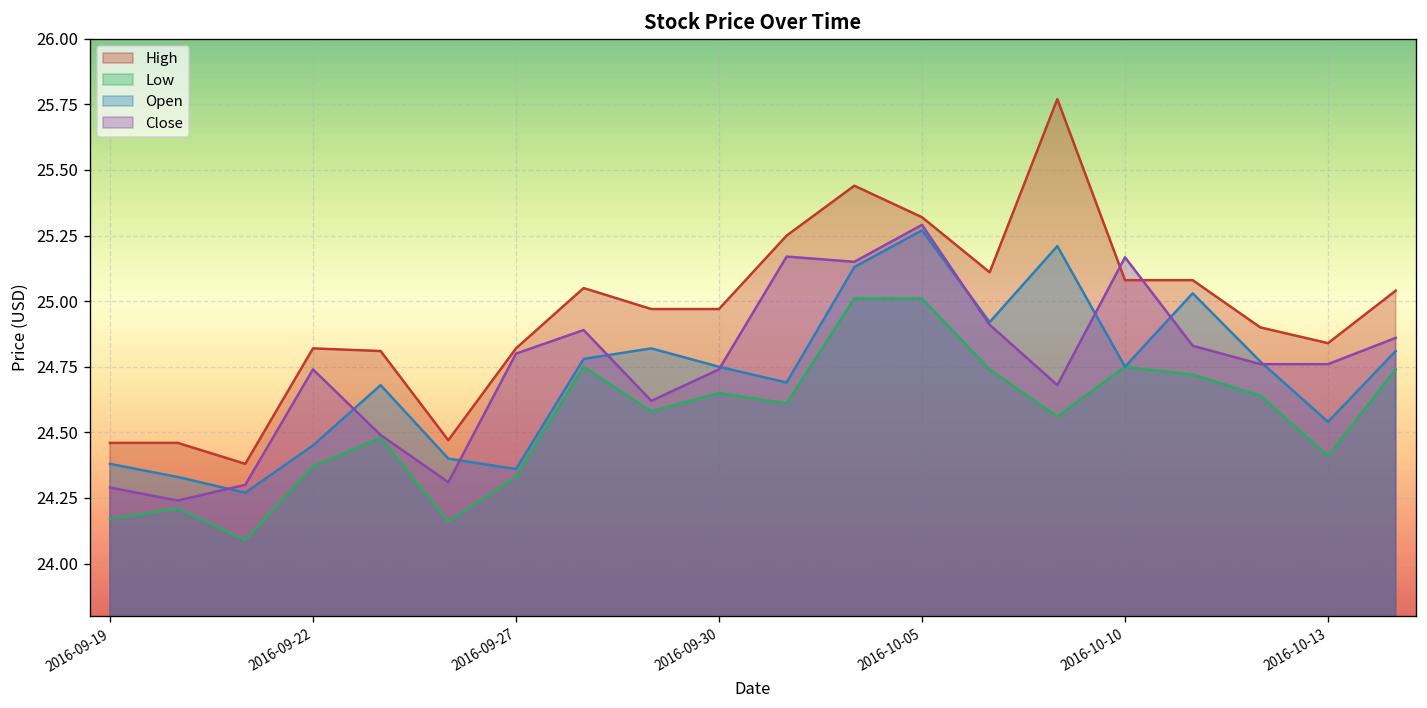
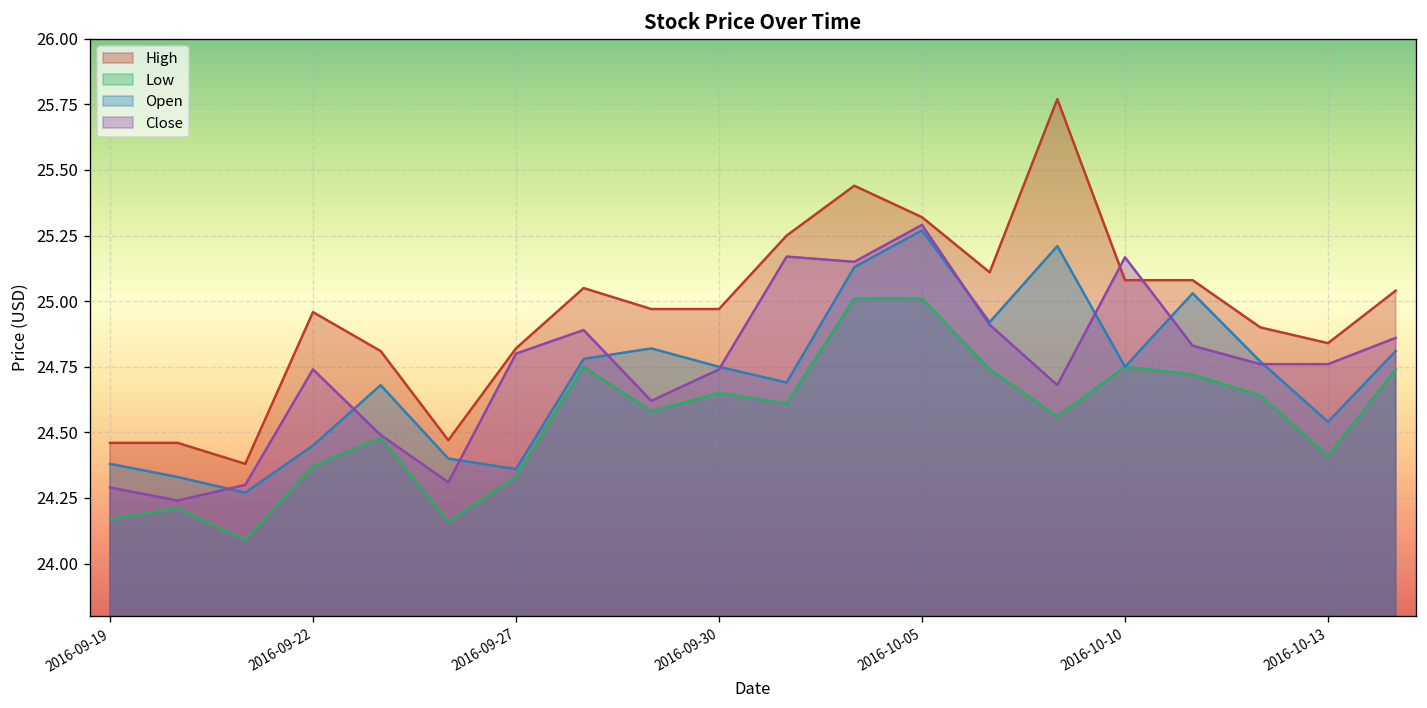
  {
    "High": {
      "2016-09-19": 24.46,
-     "2016-09-22": 24.82,
+     "2016-09-22": 24.96,
      "2016-09-27": 24.82,
      "2016-09-30": 24.97,
      "2016-10-05": 25.32,
      "2016-10-10": 25.08,
      "2016-10-13": 24.84
    },
    "Close": {
      "2016-09-19": 24.29,
      "2016-09-22": 24.74,
      "2016-09-27": 24.80,
      "2016-10-05": 25.29,
      "2016-10-10": 25.17,
      "2016-10-13": 24.76
    }
  }
